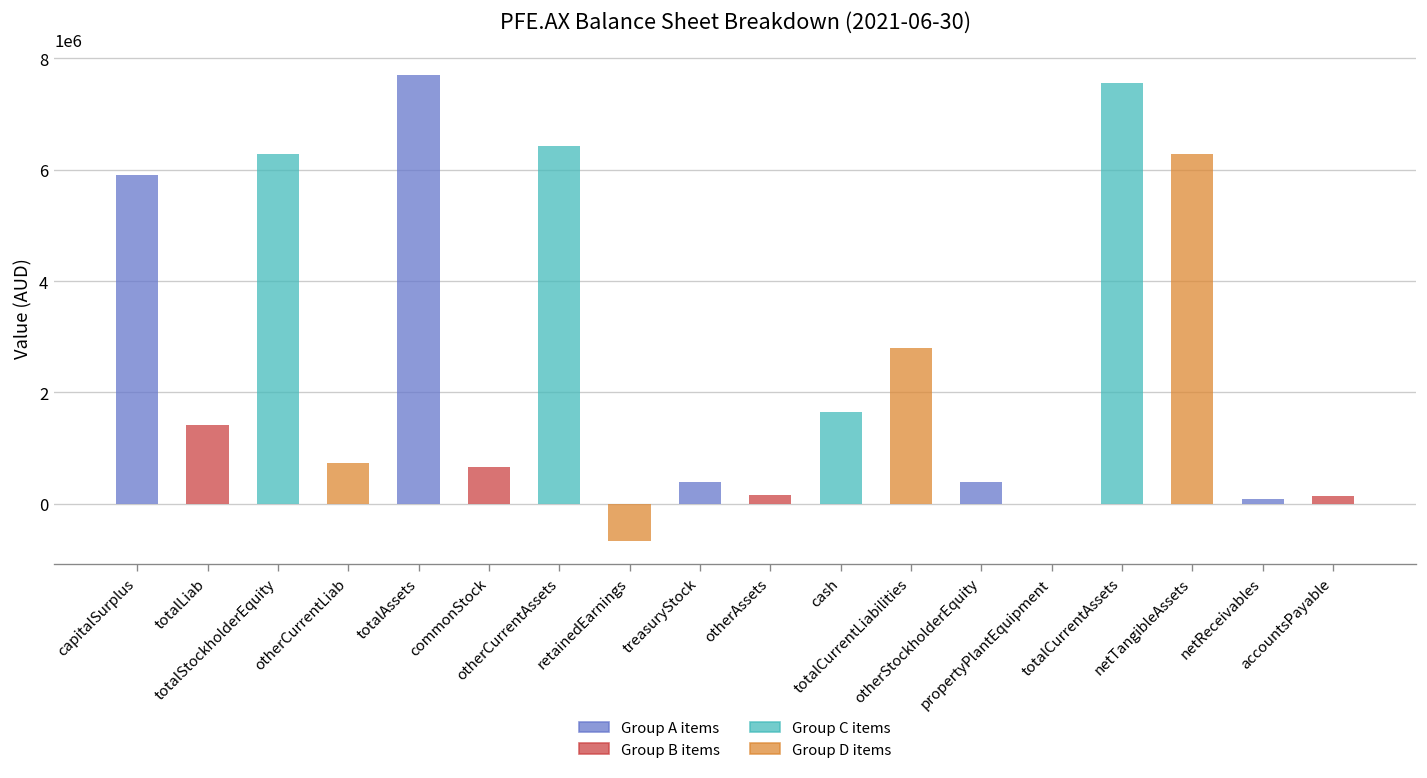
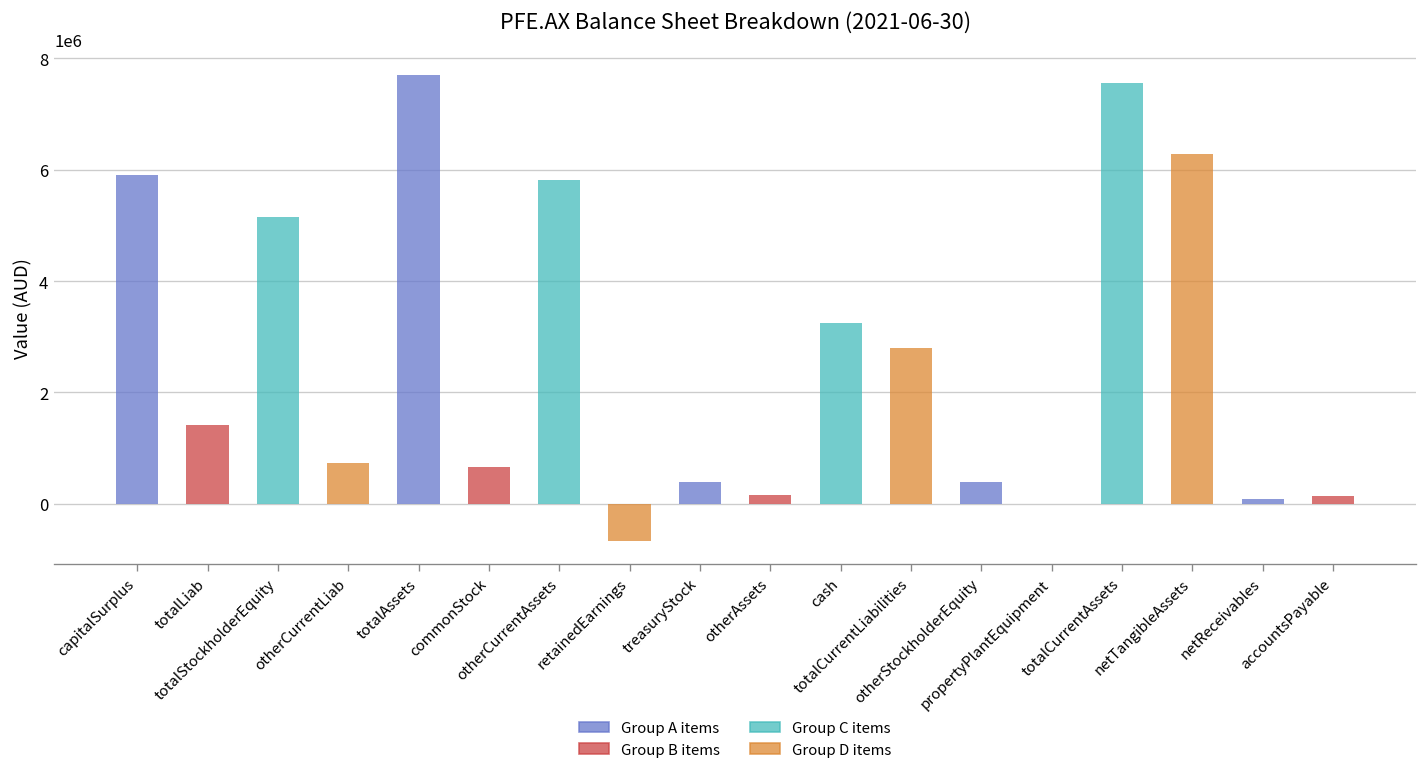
  {
    "capitalSurplus": 5900000,
    "totalLiab": 1400000,
-   "totalStockholderEquity": 6300000,
+   "totalStockholderEquity": 5200000,
    "otherCurrentLiab": 700000,
    "totalAssets": 7700000,
    "commonStock": 700000,
-   "otherCurrentAssets": 6400000,
+   "otherCurrentAssets": 5800000,
    "retainedEarnings": -700000,
    "treasuryStock": 400000,
    "otherAssets": 200000,
-   "cash": 1700000,
+   "cash": 3200000,
    "totalCurrentLiabilities": 2800000,
    "otherStockholderEquity": 400000,
    "totalCurrentAssets": 7600000,
    "netTangibleAssets": 6300000,
    "netReceivables": 100000,
    "accountsPayable": 100000
  }
